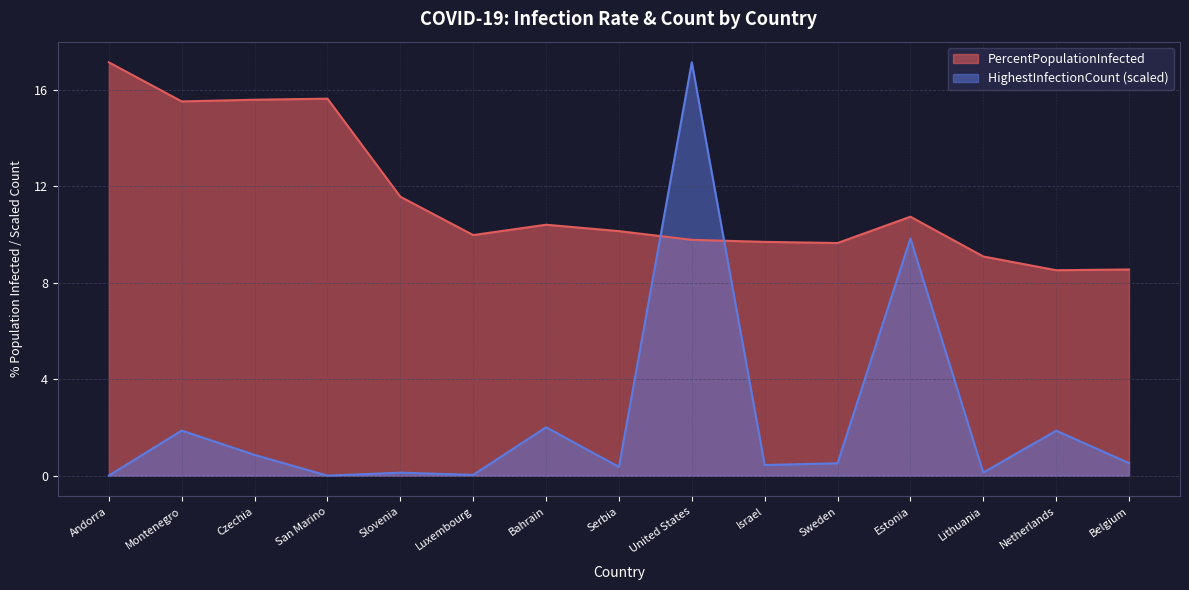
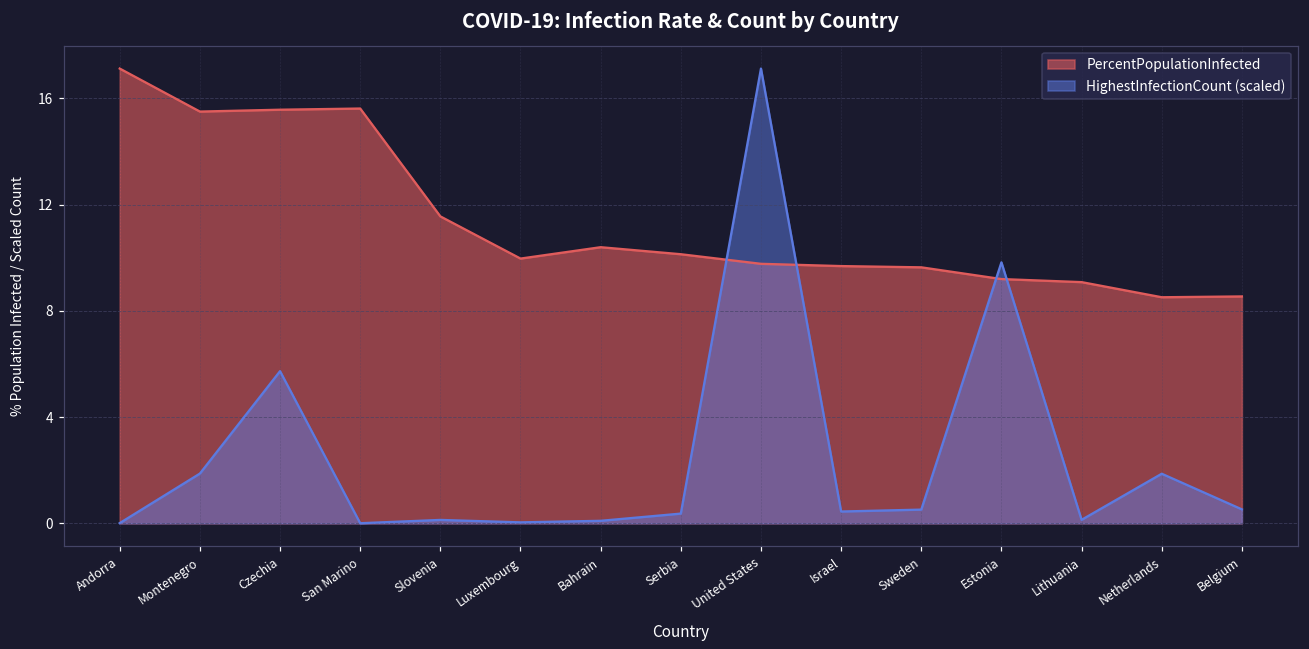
  {
    "PercentPopulationInfected": {
      "Andorra": 17.1,
      "Montenegro": 15.5,
      "Czechia": 15.6,
      "San Marino": 15.6,
      "Slovenia": 11.6,
      "Luxembourg": 10.0,
      "Bahrain": 10.4,
      "Serbia": 10.1,
      "United States": 9.8,
      "Israel": 9.7,
      "Sweden": 9.6,
-     "Estonia": 10.7,
+     "Estonia": 9.2,
      "Lithuania": 9.1,
      "Netherlands": 8.5,
      "Belgium": 8.5
    },
    "HighestInfectionCount (scaled)": {
      "Andorra": 0.0,
      "Montenegro": 1.9,
-     "Czechia": 0.9,
+     "Czechia": 5.7,
      "San Marino": 0.0,
      "Slovenia": 0.1,
      "Luxembourg": 0.0,
-     "Bahrain": 2.0,
+     "Bahrain": 0.1,
      "Serbia": 0.4,
      "United States": 17.1,
      "Israel": 0.4,
      "Sweden": 0.5,
      "Estonia": 9.8,
      "Lithuania": 0.1,
      "Netherlands": 1.9,
      "Belgium": 0.5
    }
  }
